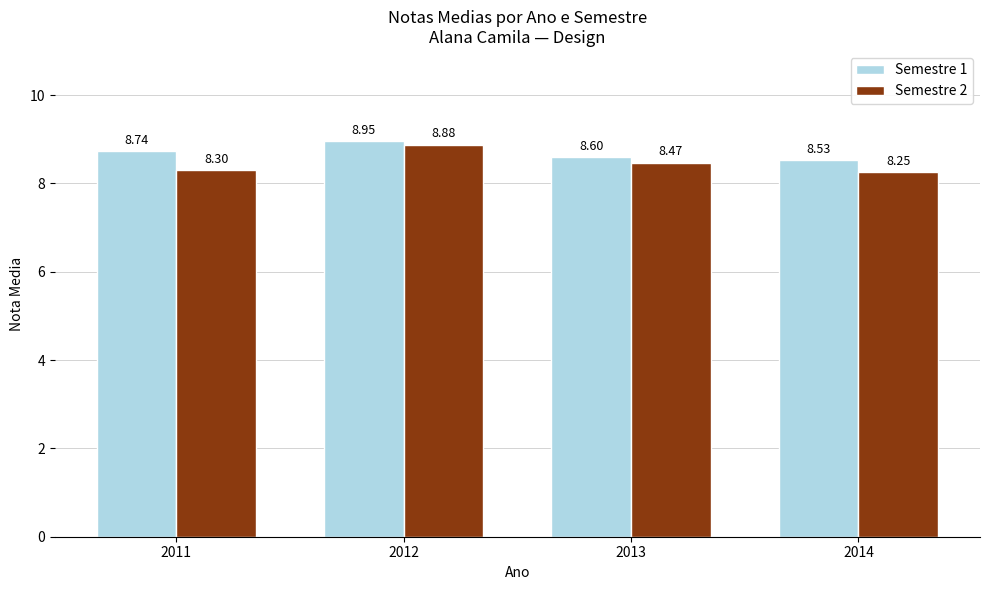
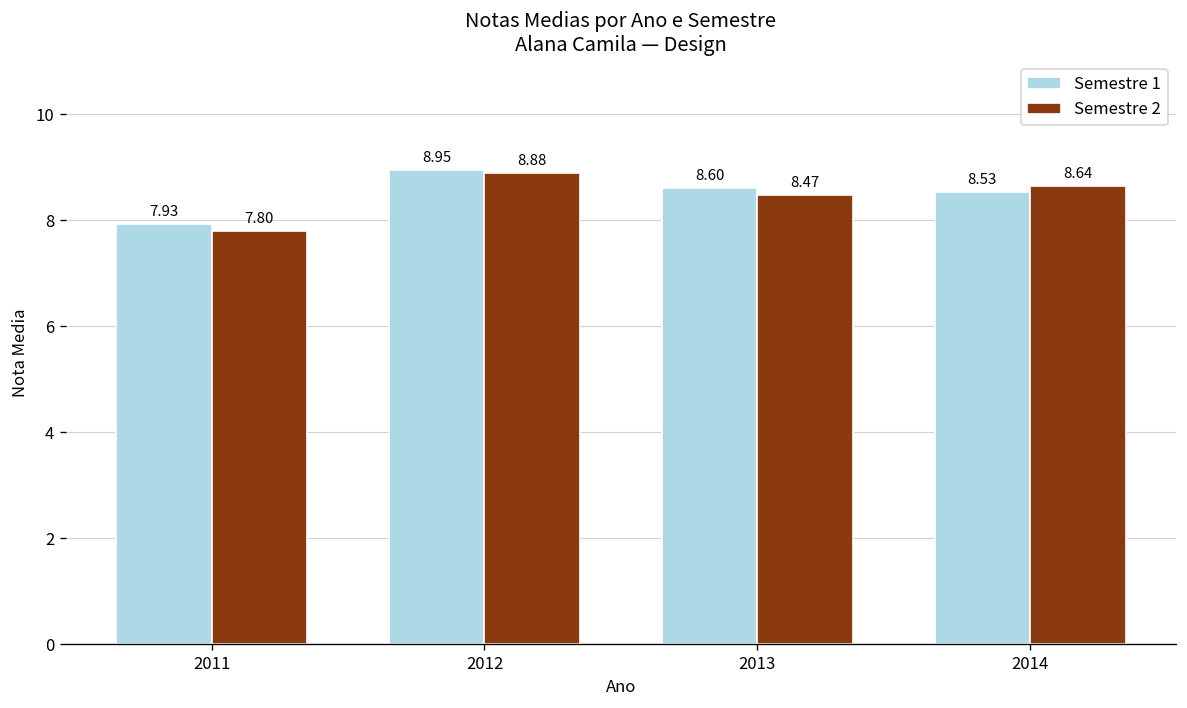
  {
    "Semestre 1": {
-     "2011": 8.74,
+     "2011": 7.93,
      "2012": 8.95,
      "2013": 8.60,
      "2014": 8.53
    },
    "Semestre 2": {
-     "2011": 8.30,
+     "2011": 7.80,
      "2012": 8.88,
      "2013": 8.47,
-     "2014": 8.25
+     "2014": 8.64
    }
  }
